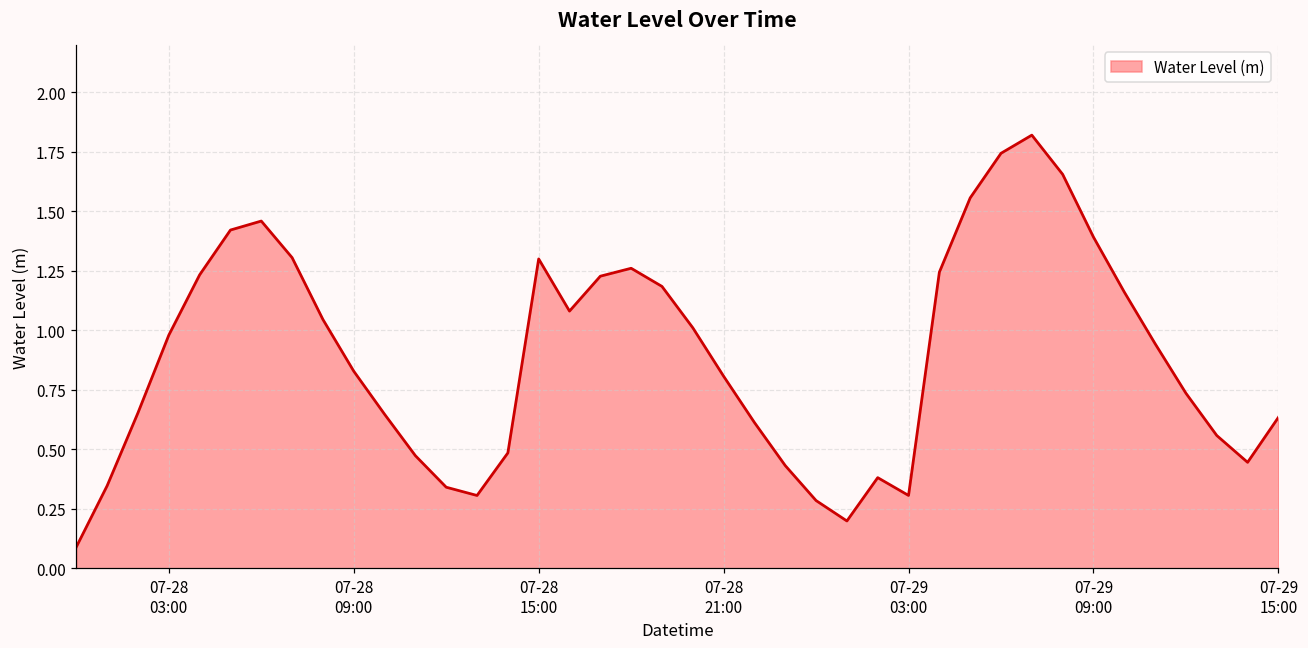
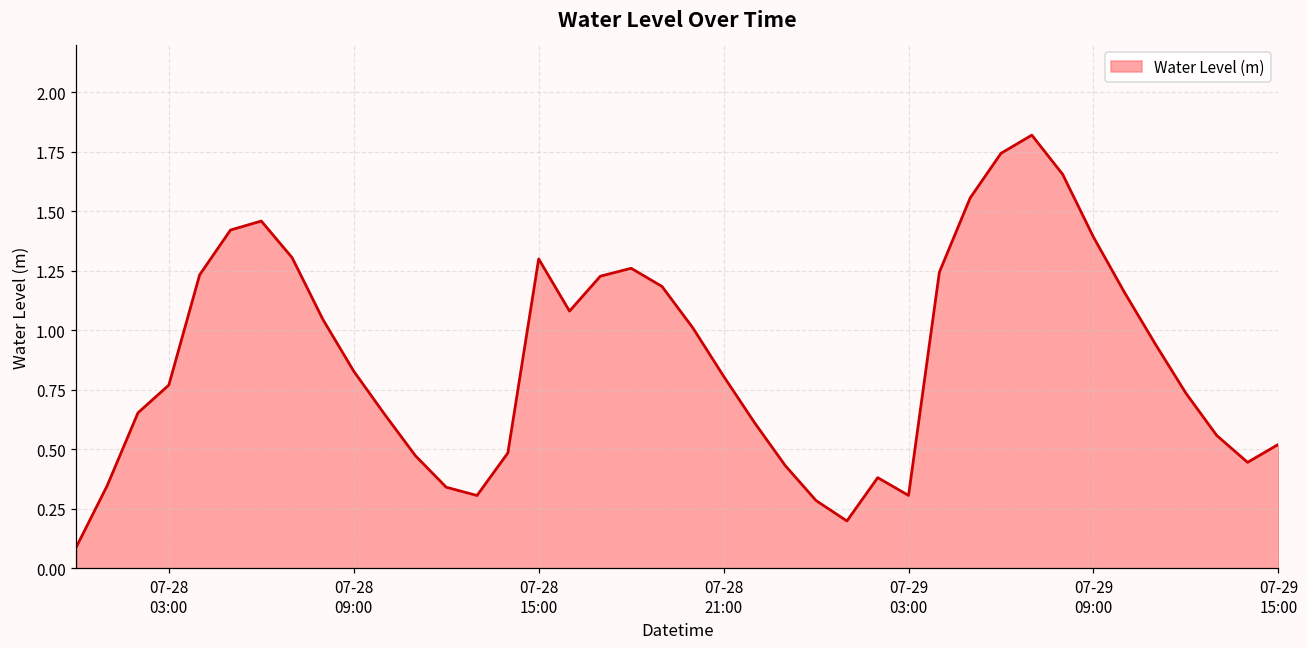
  {
-   "07-28 03:00": 0.98,
+   "07-28 03:00": 0.77,
    "07-28 09:00": 0.83,
    "07-28 15:00": 1.30,
    "07-28 21:00": 0.81,
    "07-29 03:00": 0.31,
    "07-29 09:00": 1.39,
-   "07-29 15:00": 0.63
+   "07-29 15:00": 0.52
  }
